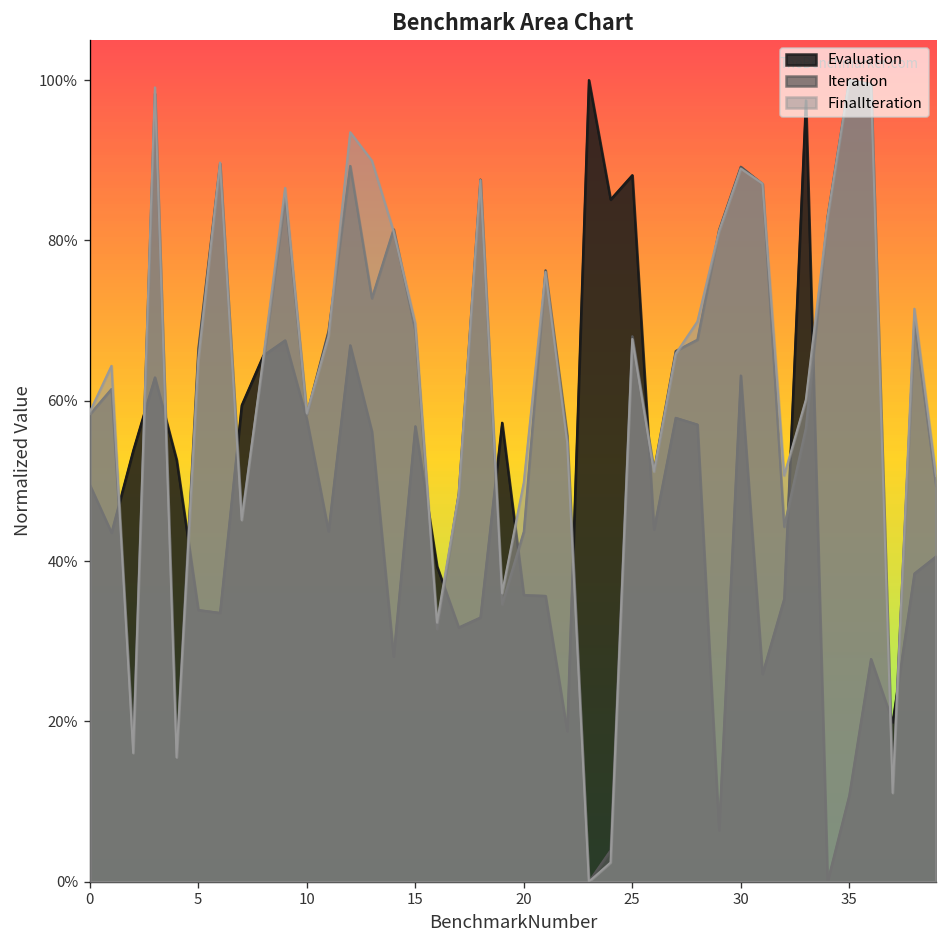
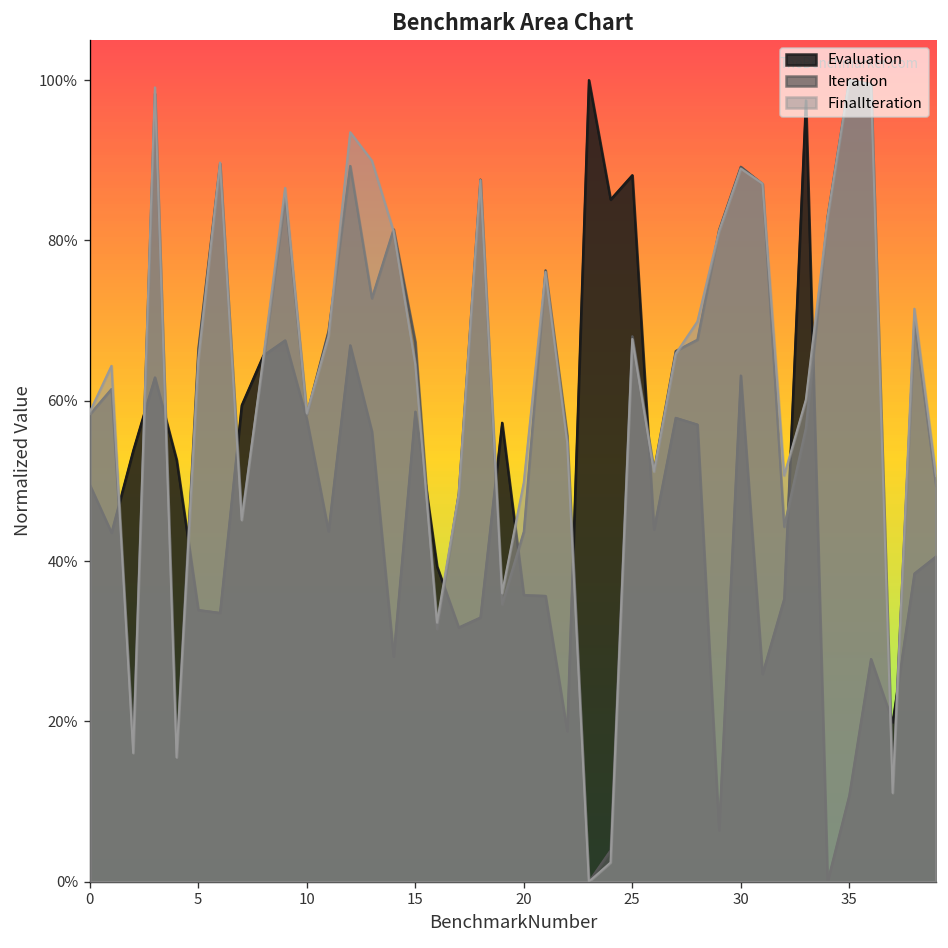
  {
    "Evaluation": {
      "0": "50%",
      "5": "34%",
      "10": "58%",
-     "15": "57%",
+     "15": "59%",
      "20": "36%",
      "25": "88%",
      "30": "63%",
      "35": "11%"
    },
    "Iteration": {
      "5": "66%",
-     "15": "69%",
+     "15": "67%",
      "20": "44%"
    },
    "FinalIteration": {
      "5": "65%",
-     "15": "70%",
+     "15": "65%",
      "20": "50%"
    }
  }
